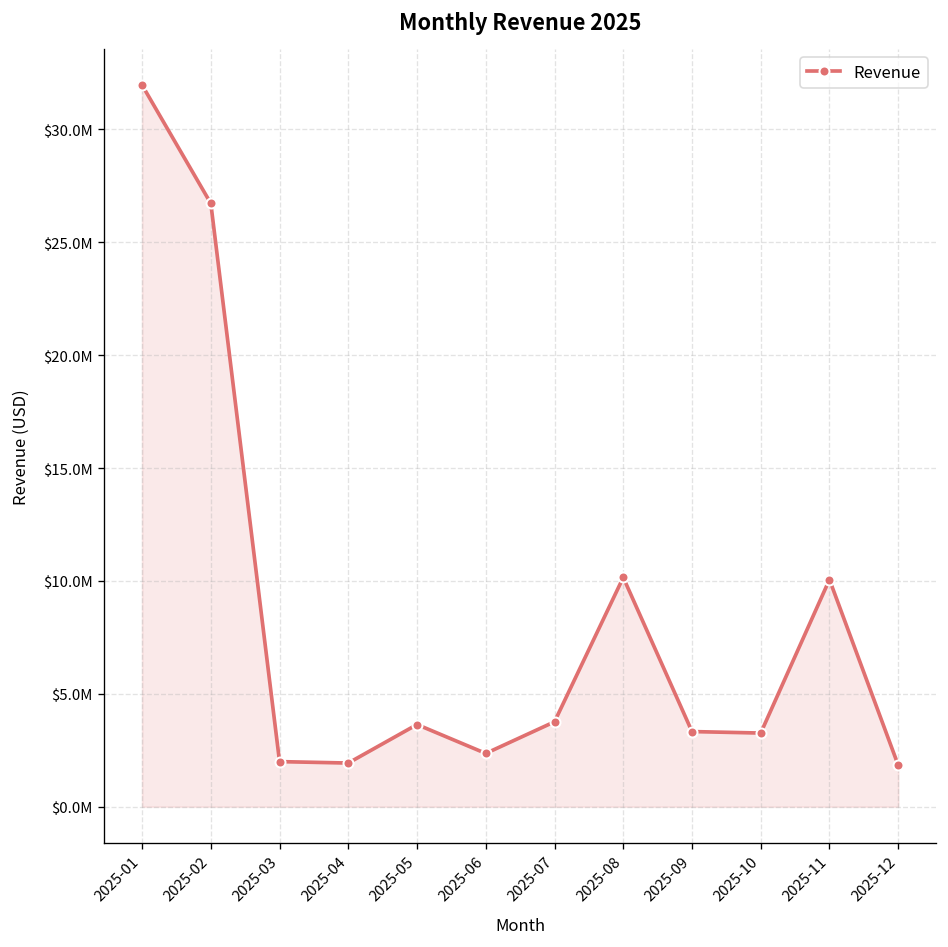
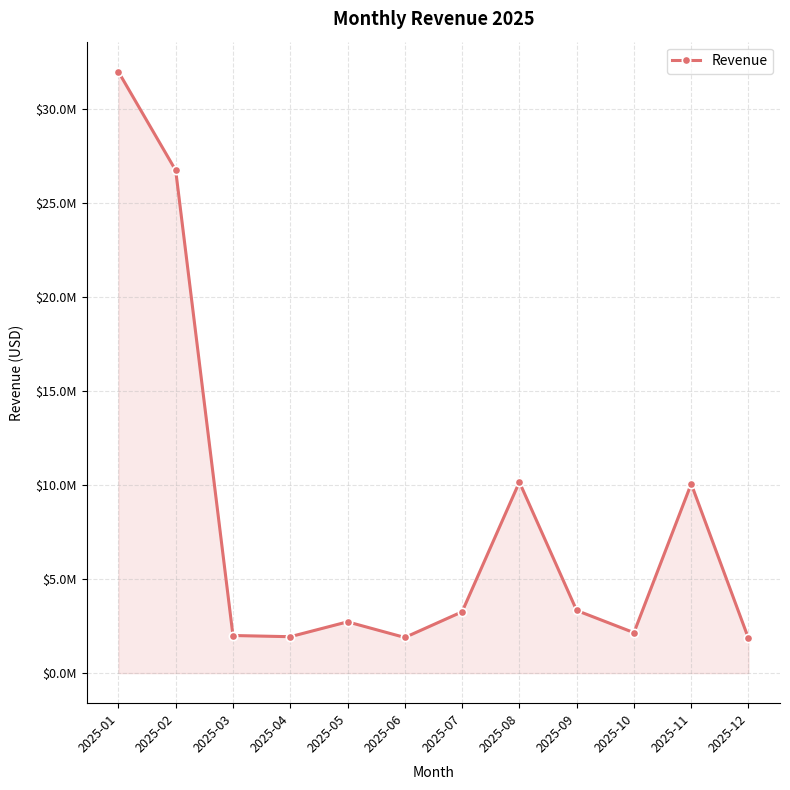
  {
    "2025-01": "$32000000",
    "2025-02": "$26700000",
    "2025-03": "$2000000",
    "2025-04": "$1900000",
-   "2025-05": "$3600000",
-   "2025-06": "$2400000",
-   "2025-07": "$3800000",
+   "2025-05": "$2700000",
+   "2025-06": "$1900000",
+   "2025-07": "$3300000",
    "2025-08": "$10200000",
    "2025-09": "$3300000",
-   "2025-10": "$3300000",
+   "2025-10": "$2100000",
    "2025-11": "$10100000",
    "2025-12": "$1800000"
  }
